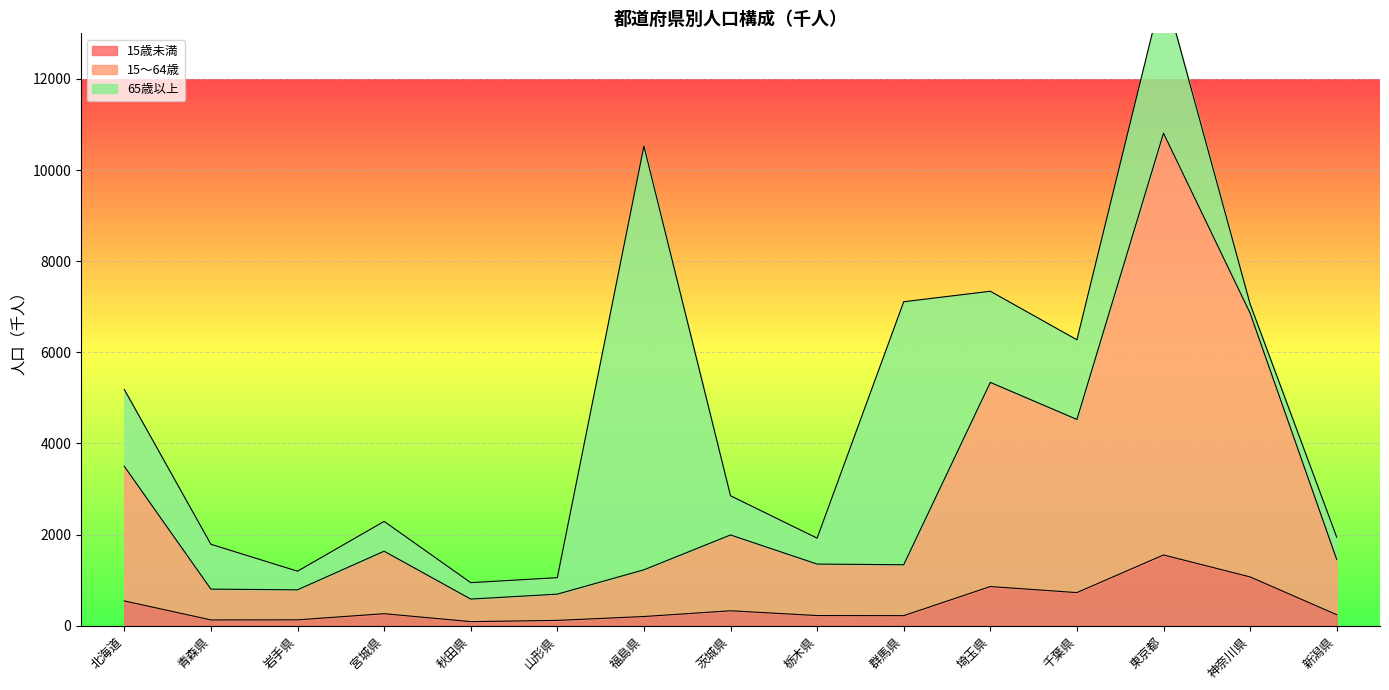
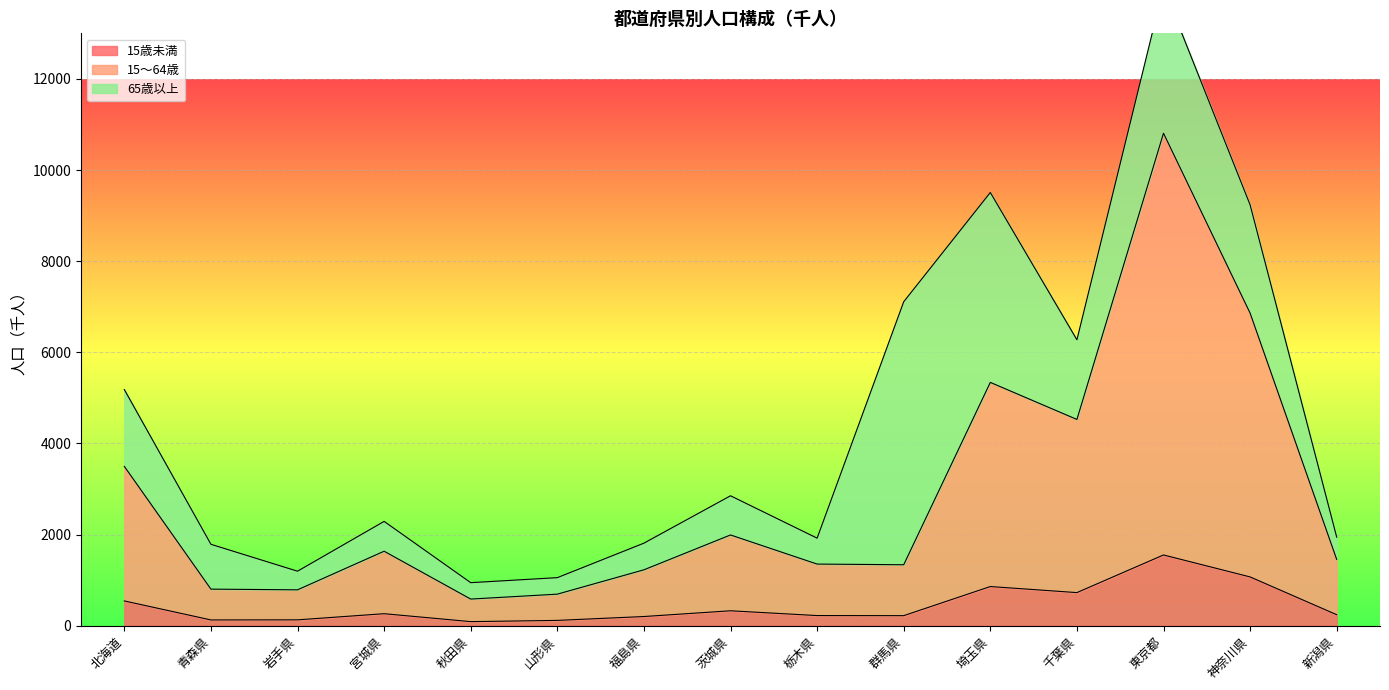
  {
    "65歳以上": {
      "北海道": 1700,
      "青森県": 1000,
      "岩手県": 400,
      "宮城県": 700,
      "秋田県": 400,
      "山形県": 400,
-     "福島県": 9300,
+     "福島県": 600,
      "茨城県": 900,
      "栃木県": 600,
      "群馬県": 5800,
-     "埼玉県": 2000,
+     "埼玉県": 4200,
      "千葉県": 1700,
-     "神奈川県": 200,
+     "神奈川県": 2400,
      "新潟県": 500
    }
  }
